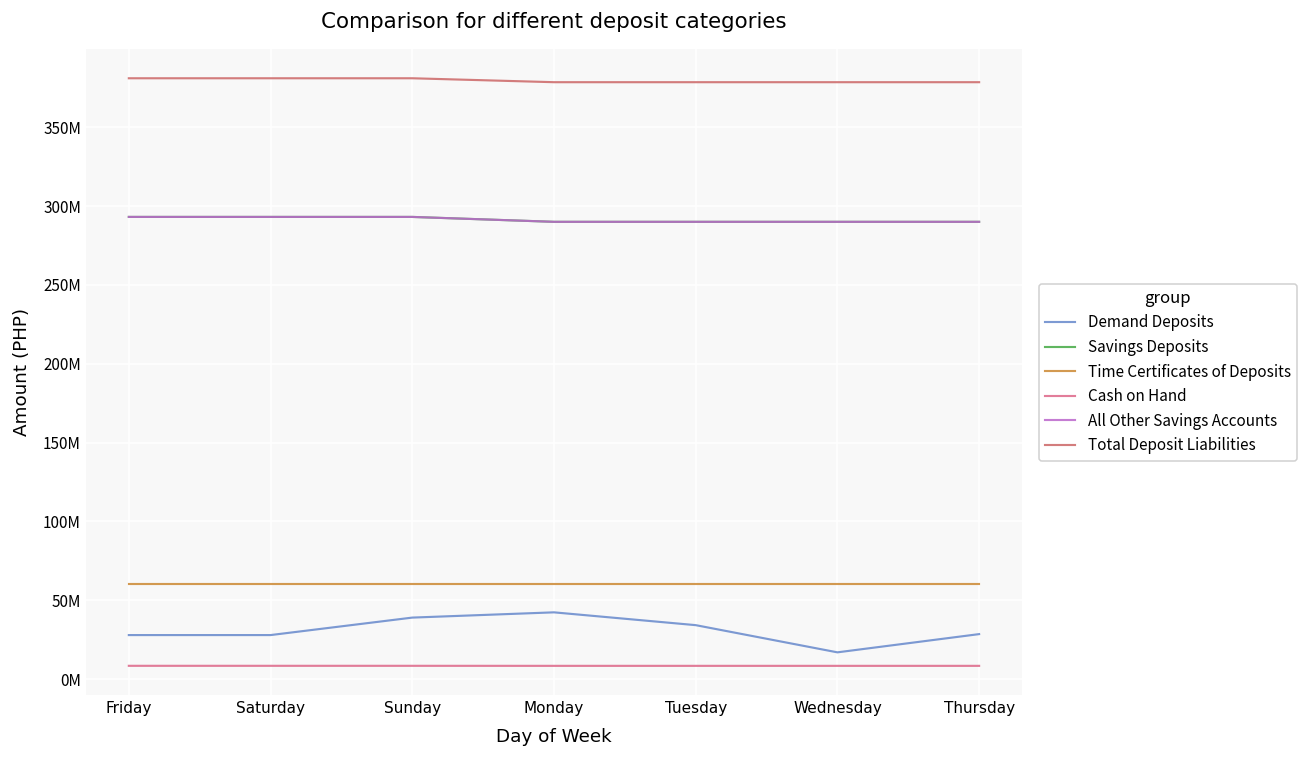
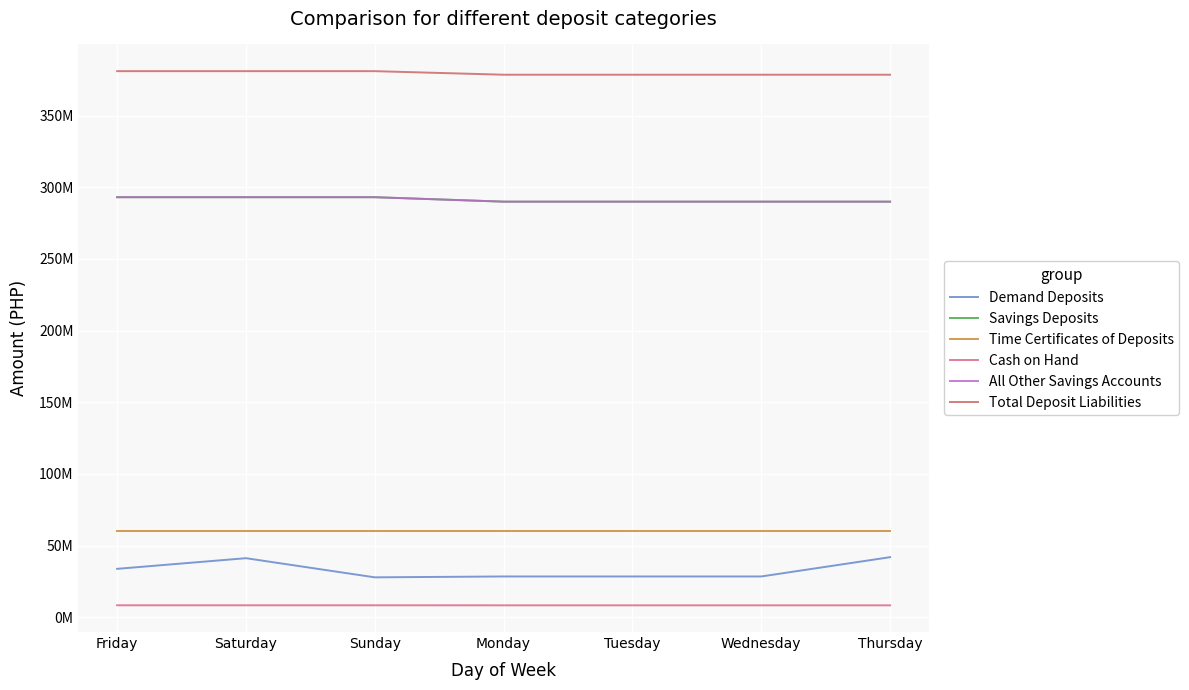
  {
    "Demand Deposits": {
-     "Friday": 28000000,
-     "Saturday": 28000000,
-     "Sunday": 39000000,
-     "Monday": 42000000,
-     "Tuesday": 34000000,
-     "Wednesday": 17000000,
-     "Thursday": 28000000
+     "Friday": 34000000,
+     "Saturday": 41000000,
+     "Sunday": 28000000,
+     "Monday": 28000000,
+     "Tuesday": 28000000,
+     "Wednesday": 28000000,
+     "Thursday": 42000000
    },
    "All Other Savings Accounts": {
      "Friday": 293000000,
      "Saturday": 293000000,
      "Sunday": 293000000,
      "Monday": 290000000,
      "Tuesday": 290000000,
      "Wednesday": 290000000,
      "Thursday": 290000000
    },
    "Time Certificates of Deposits": {
      "Friday": 60000000,
      "Saturday": 60000000,
      "Sunday": 60000000,
      "Monday": 60000000,
      "Tuesday": 60000000,
      "Wednesday": 60000000,
      "Thursday": 60000000
    }
  }
